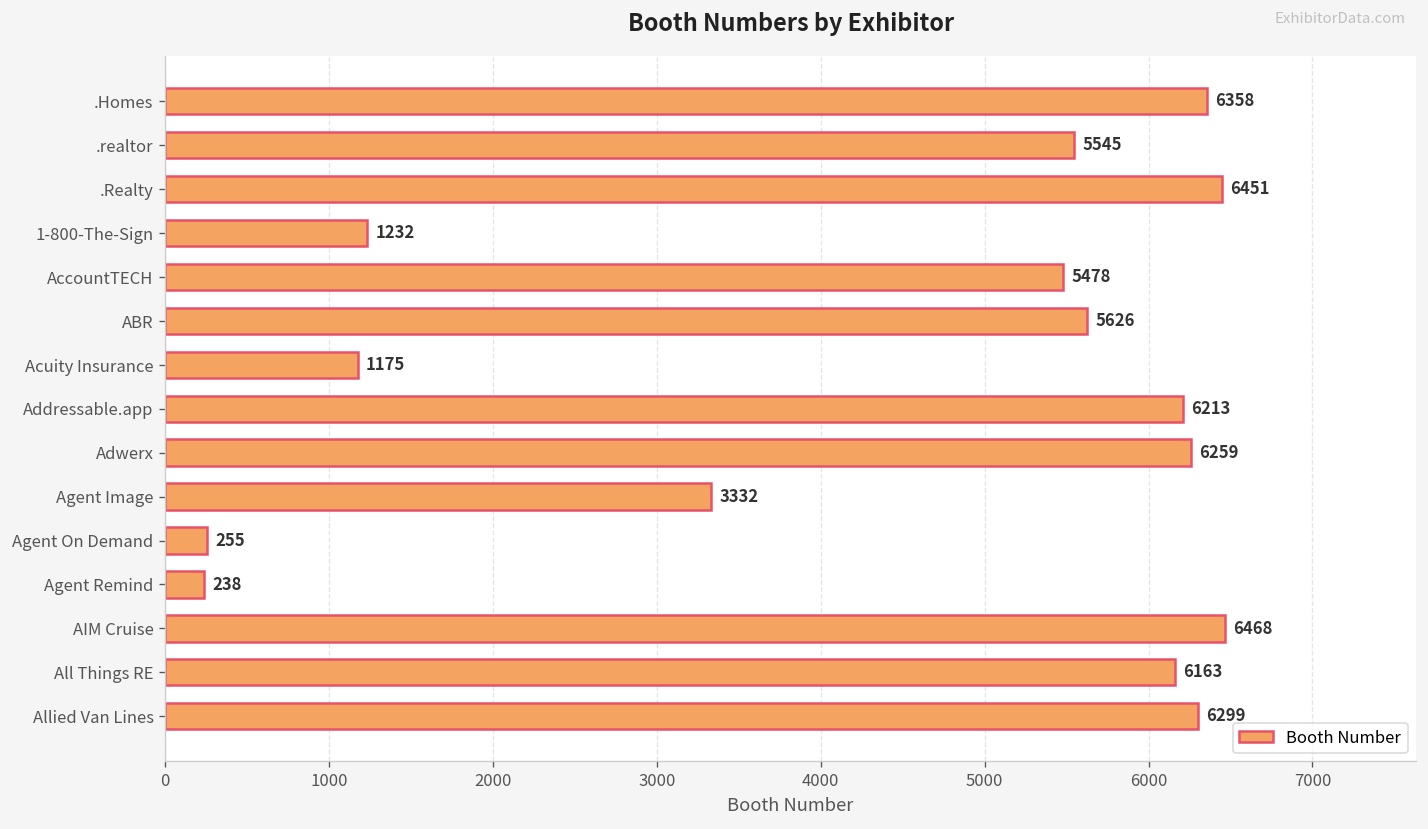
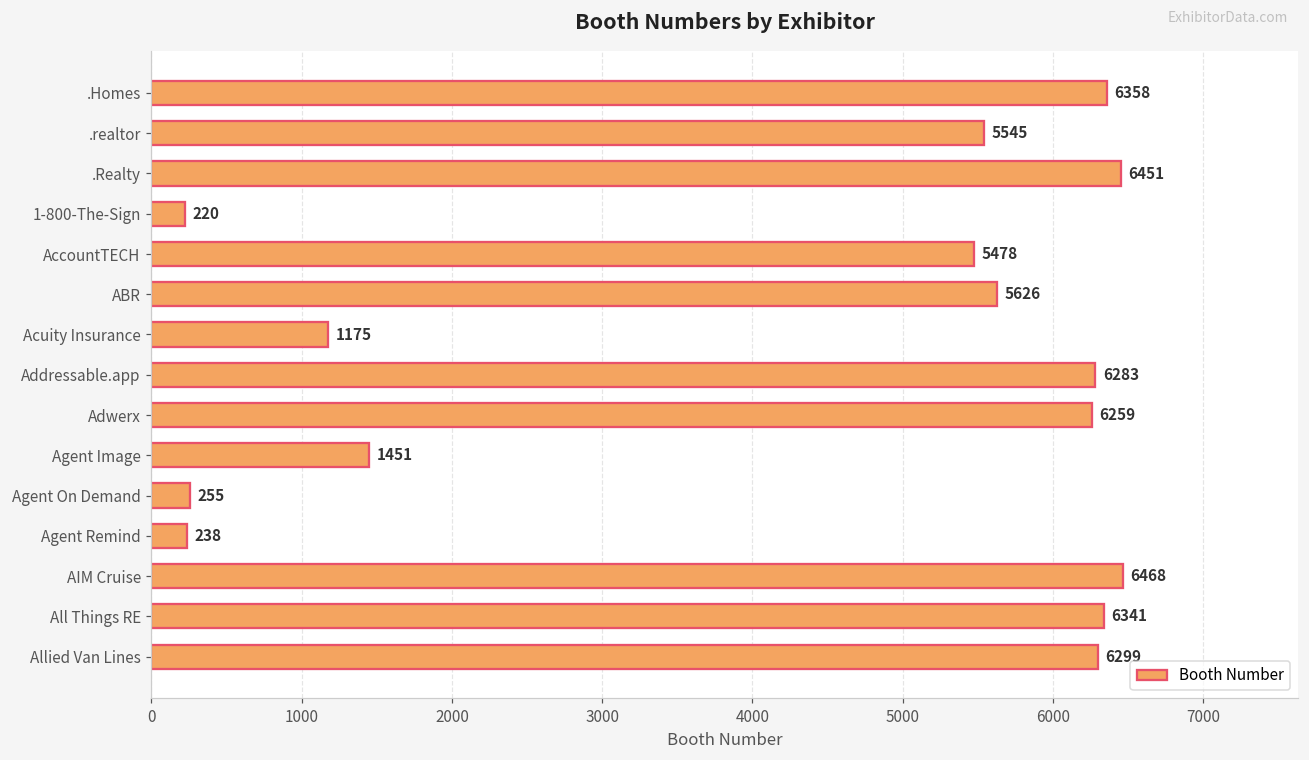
  {
    ".Homes": 6358,
    ".realtor": 5545,
    ".Realty": 6451,
-   "1-800-The-Sign": 1232,
+   "1-800-The-Sign": 220,
    "AccountTECH": 5478,
    "ABR": 5626,
    "Acuity Insurance": 1175,
-   "Addressable.app": 6213,
+   "Addressable.app": 6283,
    "Adwerx": 6259,
-   "Agent Image": 3332,
+   "Agent Image": 1451,
    "Agent On Demand": 255,
    "Agent Remind": 238,
    "AIM Cruise": 6468,
-   "All Things RE": 6163
+   "All Things RE": 6341
  }
